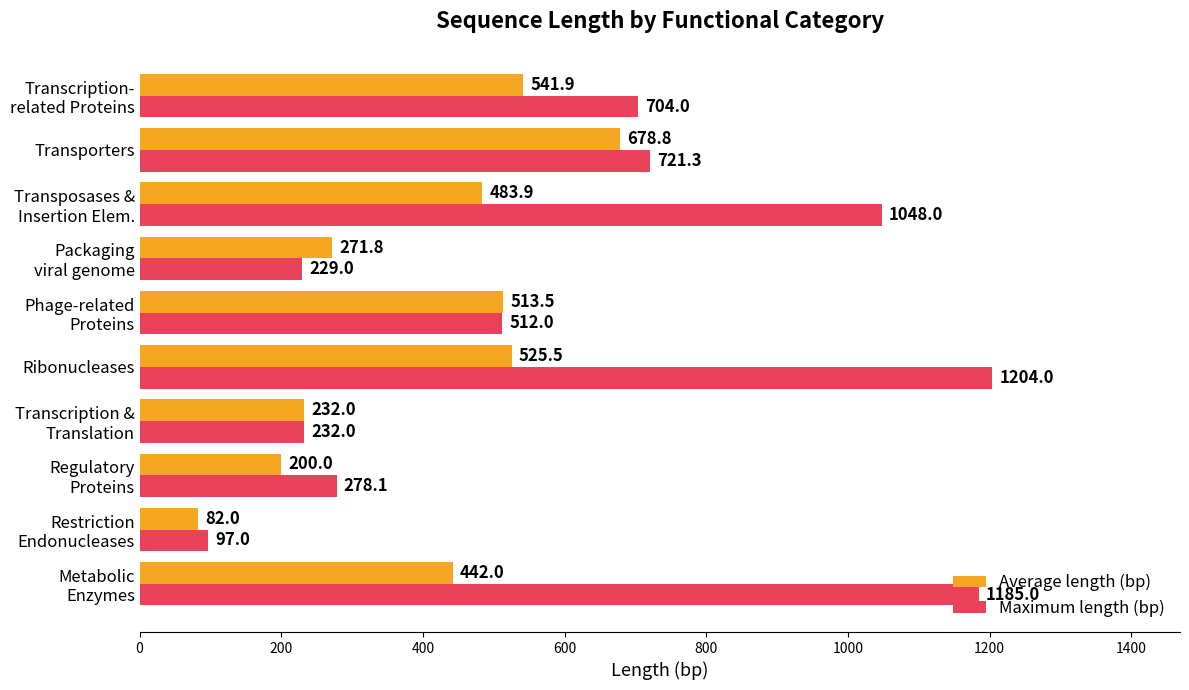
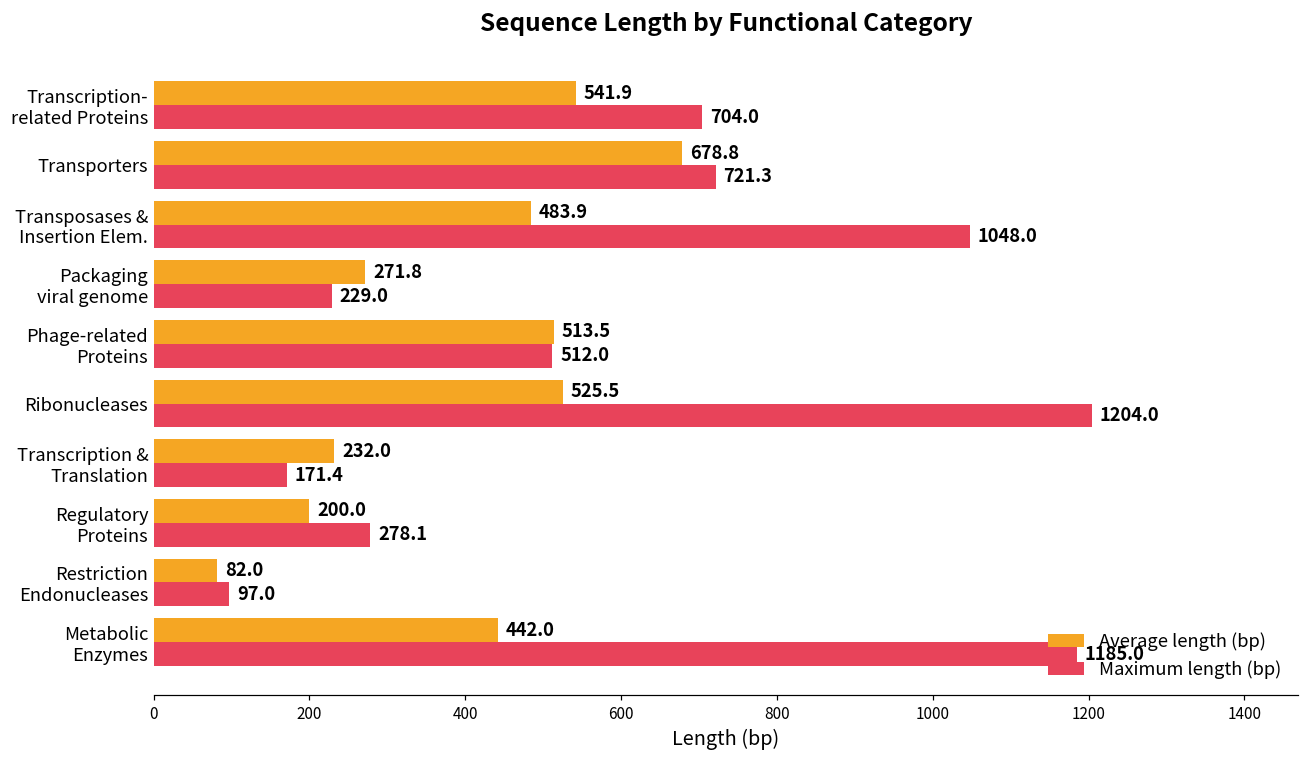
  {
    "Average length (bp)": {
      "Transcription- related Proteins": 541.9,
      "Transporters": 678.8,
      "Transposases & Insertion Elem.": 483.9,
      "Packaging viral genome": 271.8,
      "Phage-related Proteins": 513.5,
      "Ribonucleases": 525.5,
      "Transcription & Translation": 232.0,
      "Regulatory Proteins": 200.0,
      "Restriction Endonucleases": 82.0,
      "Metabolic Enzymes": 442.0
    },
    "Maximum length (bp)": {
      "Transcription- related Proteins": 704.0,
      "Transporters": 721.3,
      "Transposases & Insertion Elem.": 1048.0,
      "Packaging viral genome": 229.0,
      "Phage-related Proteins": 512.0,
      "Ribonucleases": 1204.0,
-     "Transcription & Translation": 232.0,
+     "Transcription & Translation": 171.4,
      "Regulatory Proteins": 278.1,
      "Restriction Endonucleases": 97.0,
      "Metabolic Enzymes": 1185.0
    }
  }
